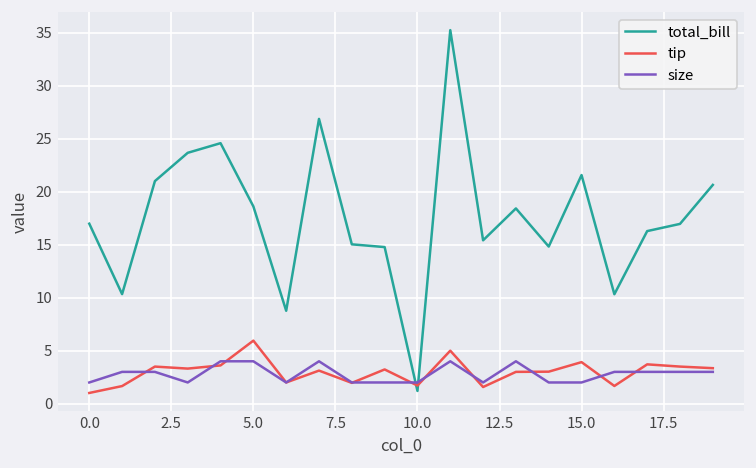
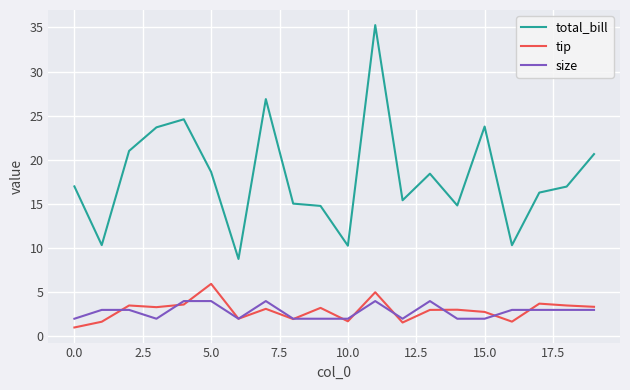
  {
    "total_bill": {
      "0.0": 17,
      "5.0": 19,
-     "10.0": 1,
-     "15.0": 22
+     "10.0": 10,
+     "15.0": 24
    },
    "tip": {
      "0.0": 1,
      "5.0": 6,
      "10.0": 2,
-     "15.0": 4
+     "15.0": 3
    },
    "size": {
      "0.0": 2,
      "5.0": 4,
      "10.0": 2,
      "15.0": 2
    }
  }
